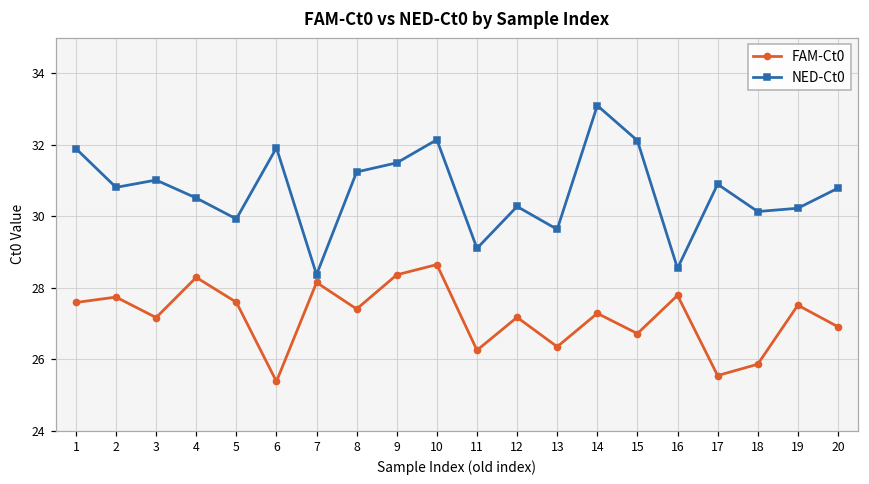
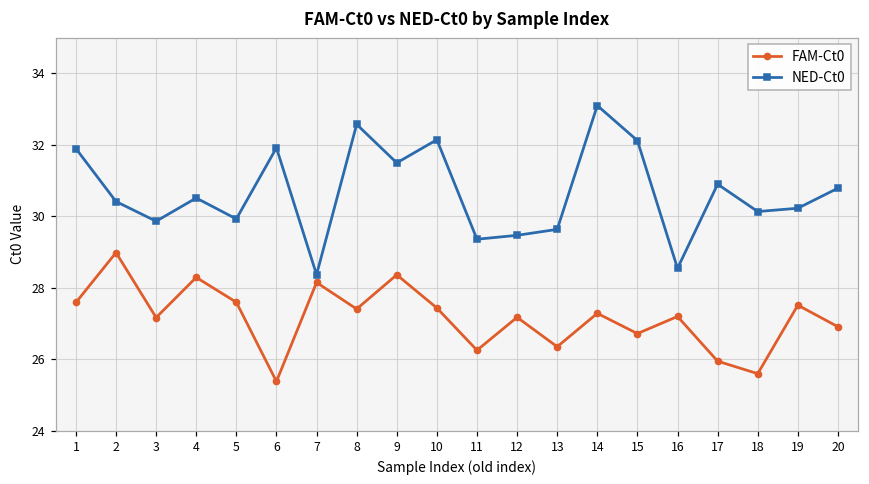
  {
    "FAM-Ct0": {
      "1": 27.6,
-     "2": 27.7,
+     "2": 29.0,
      "3": 27.2,
      "4": 28.3,
      "5": 27.6,
      "6": 25.4,
      "7": 28.1,
      "8": 27.4,
      "9": 28.4,
-     "10": 28.6,
+     "10": 27.4,
      "11": 26.2,
      "12": 27.2,
      "13": 26.3,
      "14": 27.3,
      "15": 26.7,
-     "16": 27.8,
-     "17": 25.5,
-     "18": 25.9,
+     "16": 27.2,
+     "17": 25.9,
+     "18": 25.6,
      "19": 27.5,
      "20": 26.9
    },
    "NED-Ct0": {
      "1": 31.9,
-     "2": 30.8,
-     "3": 31.0,
+     "2": 30.4,
+     "3": 29.9,
      "4": 30.5,
      "5": 29.9,
      "6": 31.9,
      "7": 28.4,
-     "8": 31.2,
+     "8": 32.6,
      "9": 31.5,
      "10": 32.1,
-     "11": 29.1,
-     "12": 30.3,
+     "11": 29.4,
+     "12": 29.5,
      "13": 29.6,
      "14": 33.1,
      "15": 32.1,
      "16": 28.5,
      "17": 30.9,
      "18": 30.1,
      "19": 30.2,
      "20": 30.8
    }
  }
